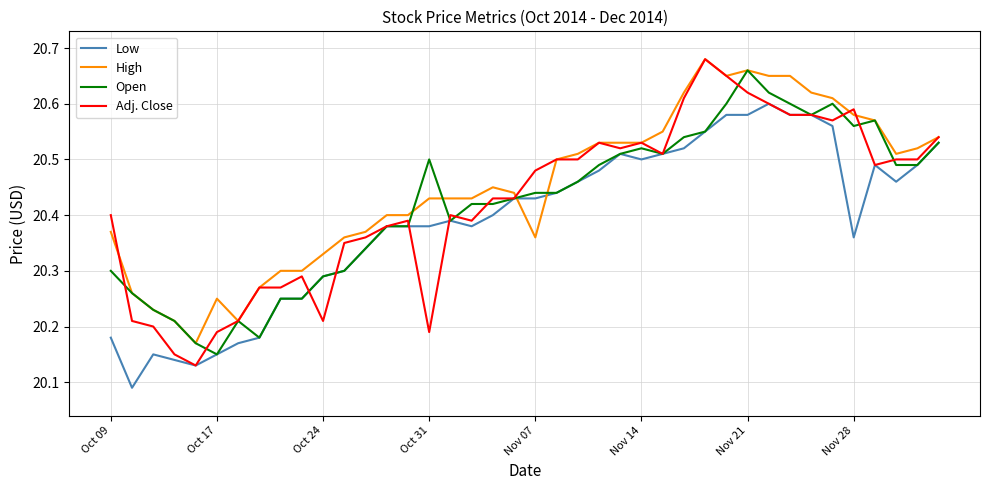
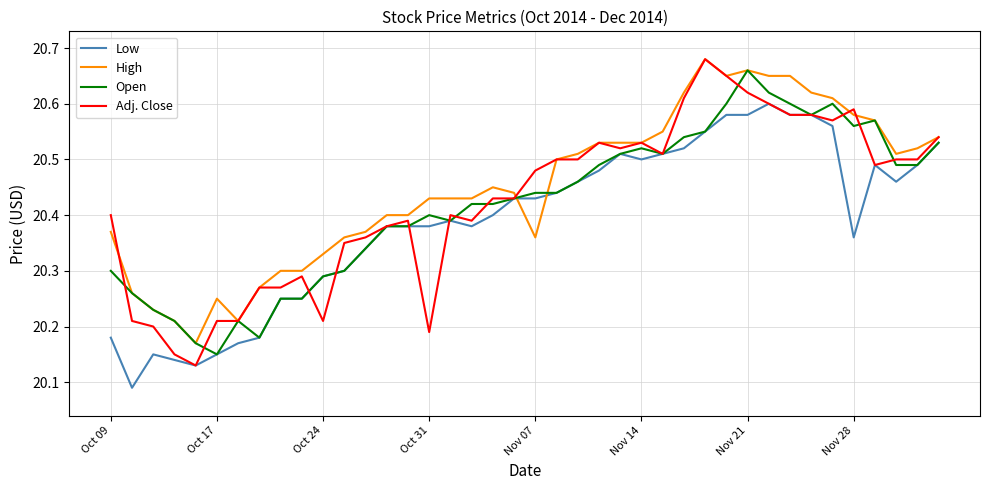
  {
    "Low": {
      "Oct 09": 20.18,
      "Oct 31": 20.38,
      "Nov 07": 20.43,
      "Nov 14": 20.50,
      "Nov 21": 20.58,
      "Nov 28": 20.36
    },
    "High": {
      "Oct 09": 20.37,
      "Oct 17": 20.25,
      "Oct 24": 20.33,
      "Oct 31": 20.43,
      "Nov 07": 20.36,
      "Nov 28": 20.58
    },
    "Open": {
      "Oct 09": 20.3,
-     "Oct 31": 20.5,
+     "Oct 31": 20.4,
      "Nov 07": 20.44,
      "Nov 14": 20.52,
      "Nov 28": 20.56
    },
    "Adj. Close": {
      "Oct 09": 20.40,
-     "Oct 17": 20.19,
+     "Oct 17": 20.21,
      "Oct 24": 20.21,
      "Oct 31": 20.19,
      "Nov 07": 20.48,
      "Nov 21": 20.62,
      "Nov 28": 20.59
    }
  }
